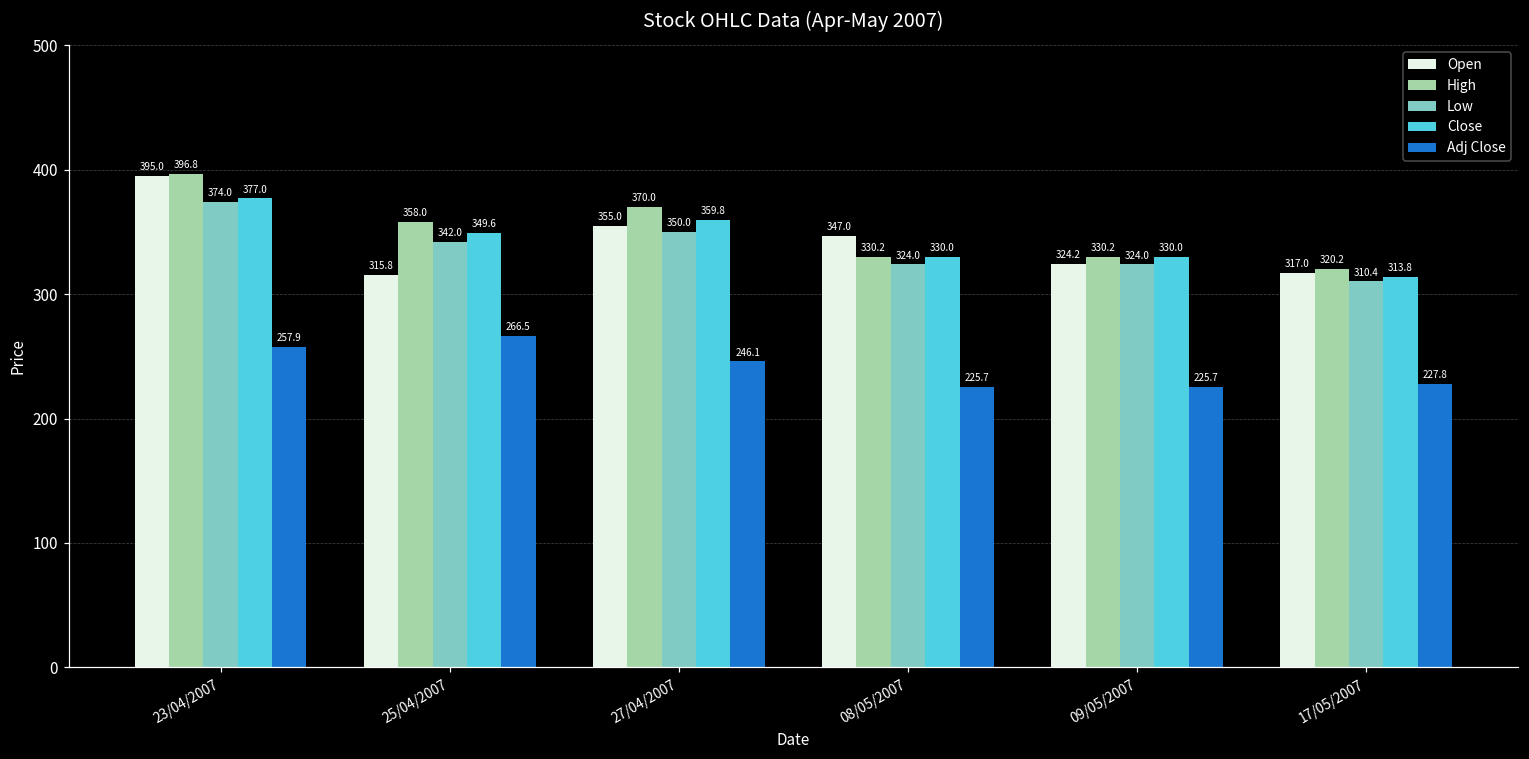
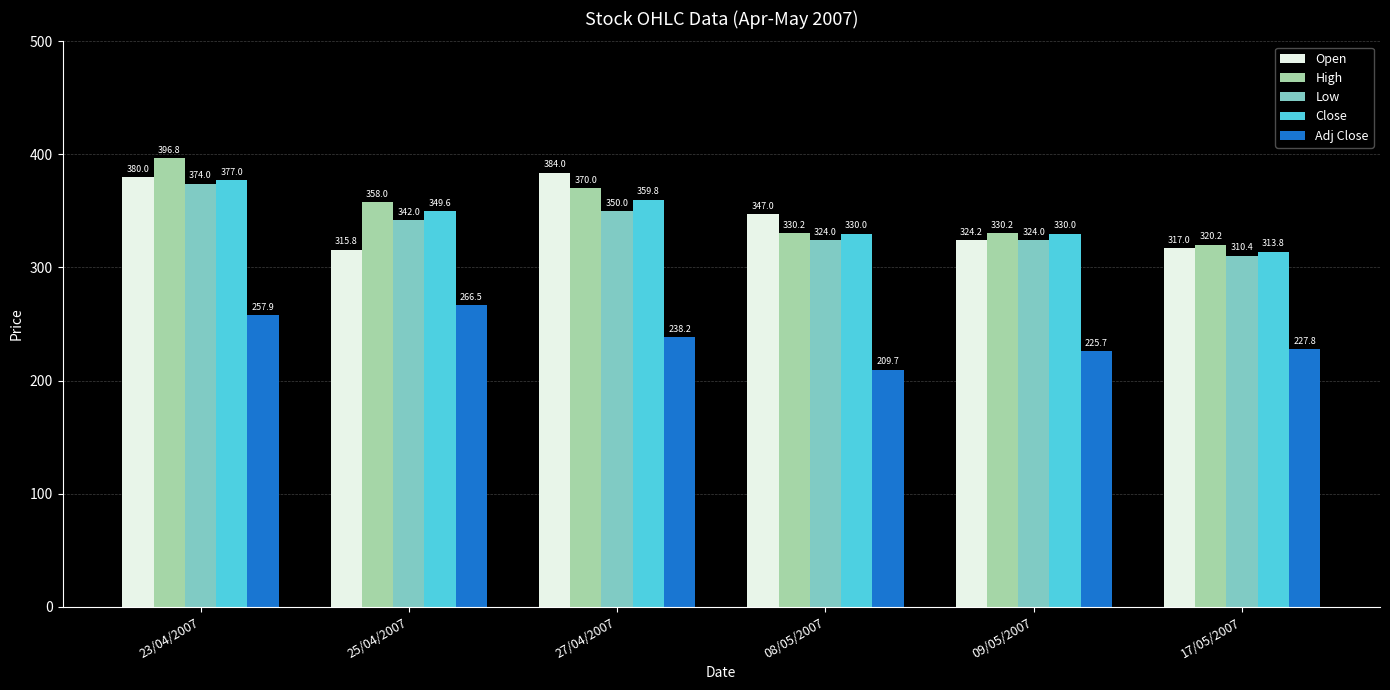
  {
    "Open": {
-     "23/04/2007": 395.0,
+     "23/04/2007": 380.0,
      "25/04/2007": 315.8,
-     "27/04/2007": 355.0,
+     "27/04/2007": 384.0,
      "08/05/2007": 347.0,
      "09/05/2007": 324.2,
      "17/05/2007": 317.0
    },
    "Adj Close": {
      "23/04/2007": 257.9,
      "25/04/2007": 266.5,
-     "27/04/2007": 246.1,
-     "08/05/2007": 225.7,
+     "27/04/2007": 238.2,
+     "08/05/2007": 209.7,
      "09/05/2007": 225.7,
      "17/05/2007": 227.8
    }
  }
